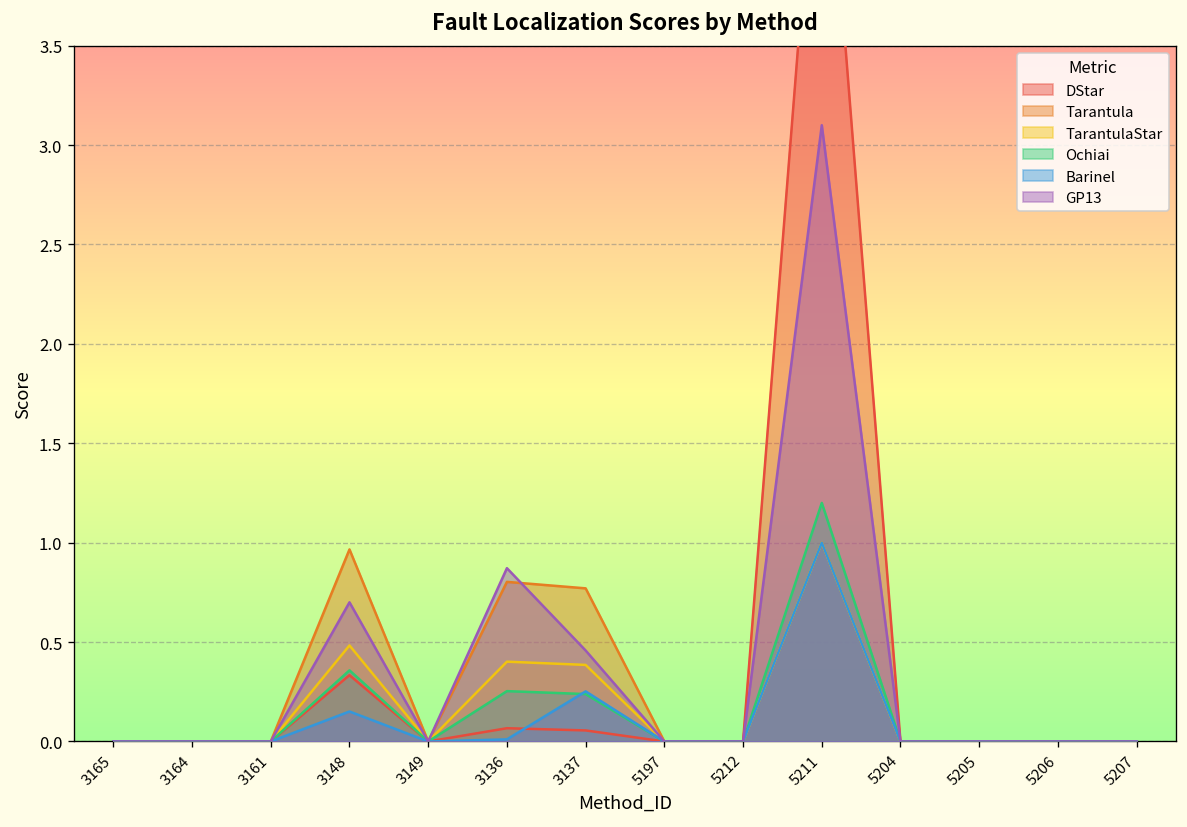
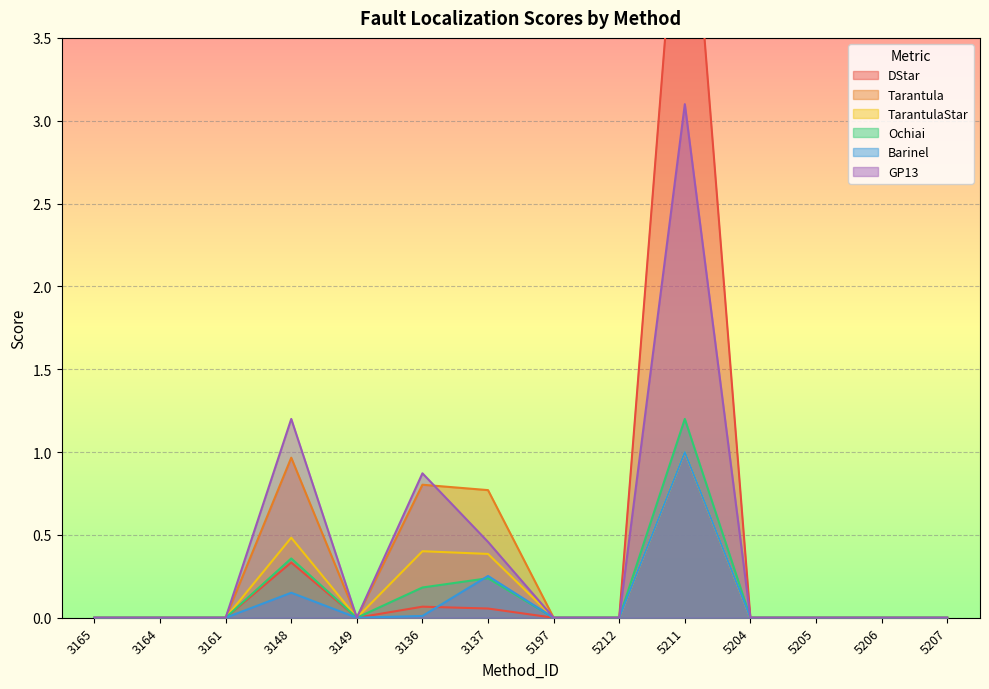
  {
    "Ochiai": {
      "3148": 0.36,
-     "3136": 0.25,
+     "3136": 0.18,
      "5211": 1.20
    },
    "Barinel": {
      "3148": 0.15,
      "3136": 0.01
    },
    "GP13": {
-     "3148": 0.7,
+     "3148": 1.2,
      "3136": 0.87,
      "3137": 0.46,
      "5211": 3.1
    }
  }
